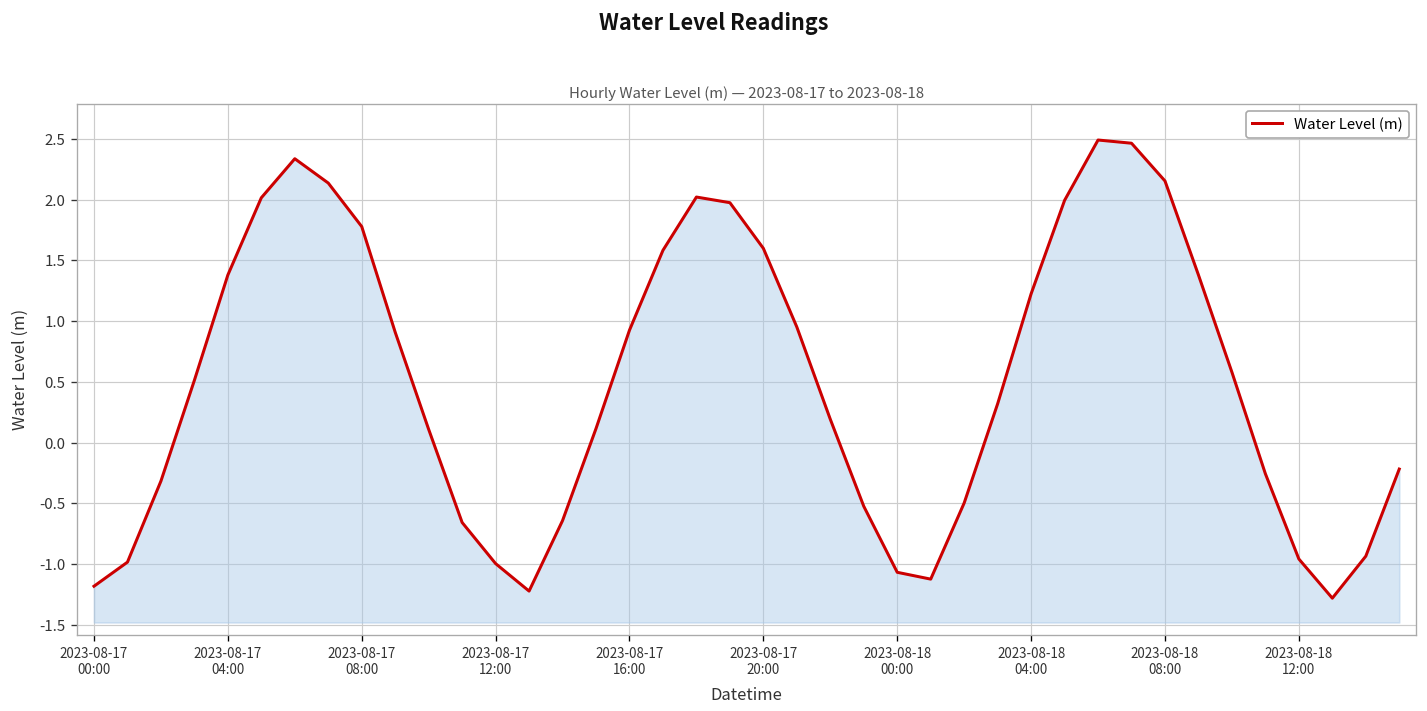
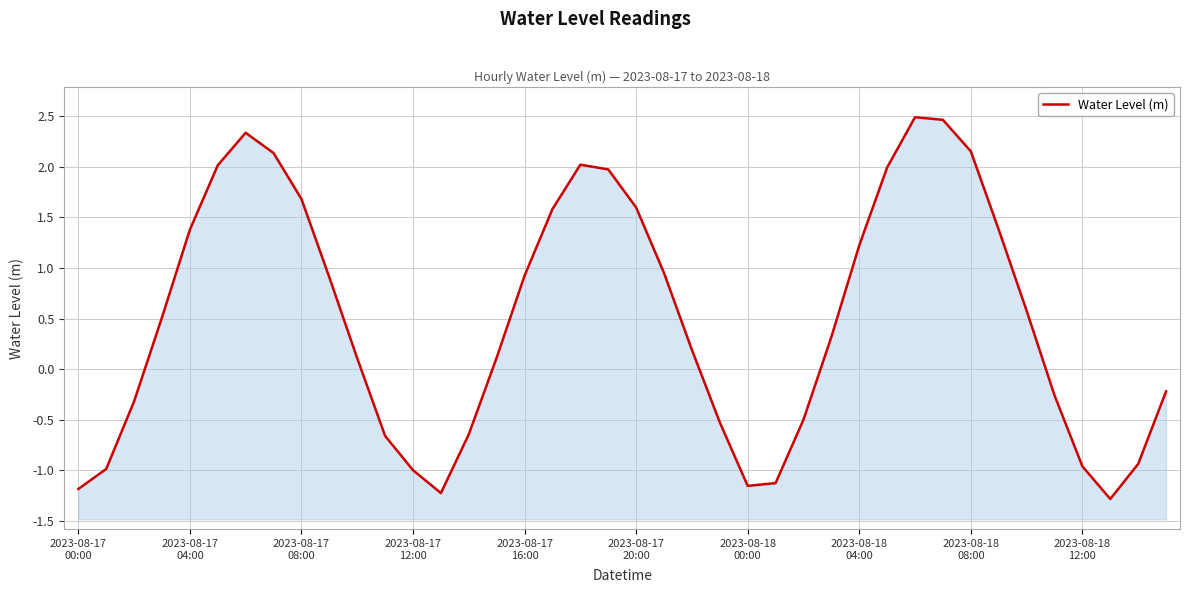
  {
    "2023-08-17 00:00": -1.18,
    "2023-08-17 04:00": 1.38,
-   "2023-08-17 08:00": 1.78,
+   "2023-08-17 08:00": 1.68,
    "2023-08-17 12:00": -1.00,
    "2023-08-17 16:00": 0.93,
    "2023-08-17 20:00": 1.60,
-   "2023-08-18 00:00": -1.07,
+   "2023-08-18 00:00": -1.15,
    "2023-08-18 04:00": 1.22,
    "2023-08-18 08:00": 2.15,
    "2023-08-18 12:00": -0.96
  }
